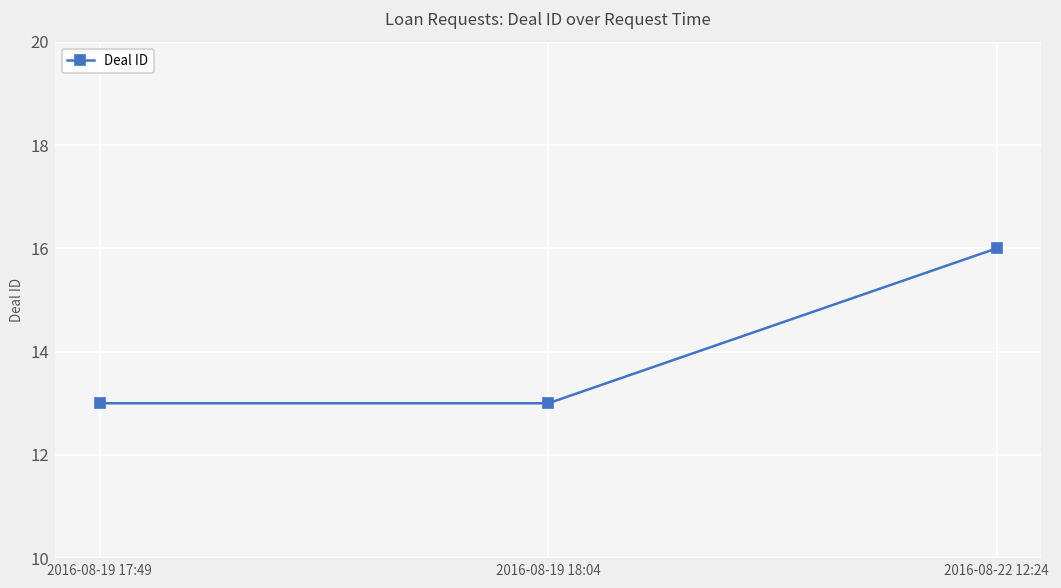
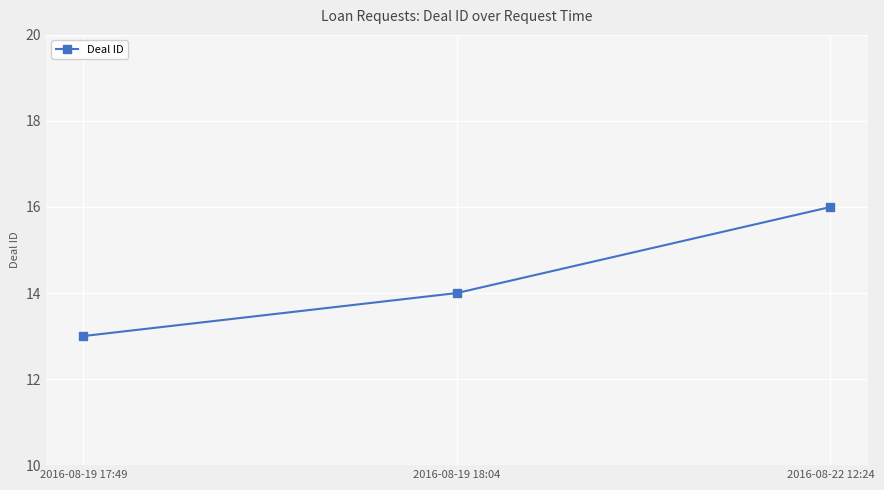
  {
    "2016-08-19 17:49": 13,
-   "2016-08-19 18:04": 13,
+   "2016-08-19 18:04": 14,
    "2016-08-22 12:24": 16
  }
